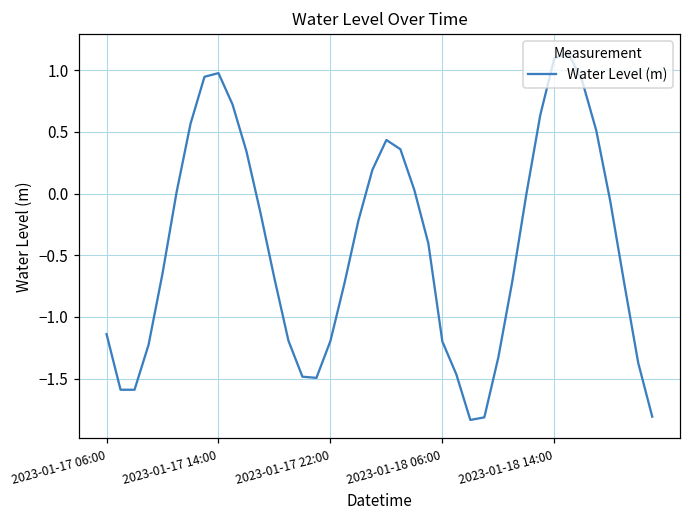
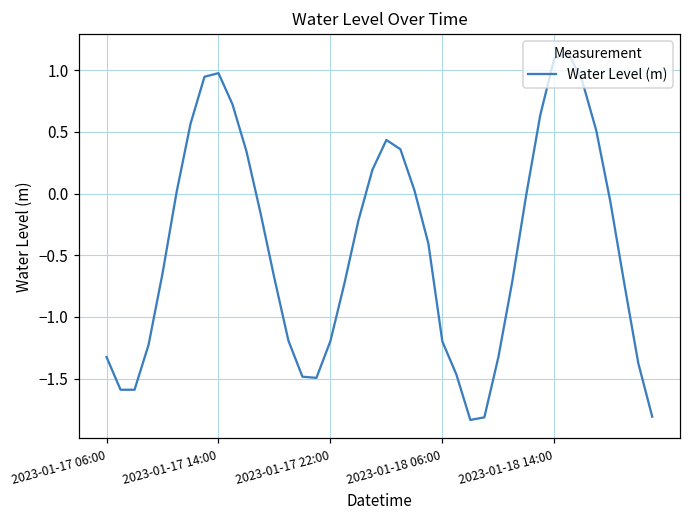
  {
-   "2023-01-17 06:00": -1.14,
+   "2023-01-17 06:00": -1.32,
    "2023-01-17 14:00": 0.98,
    "2023-01-17 22:00": -1.19,
    "2023-01-18 06:00": -1.20
  }
